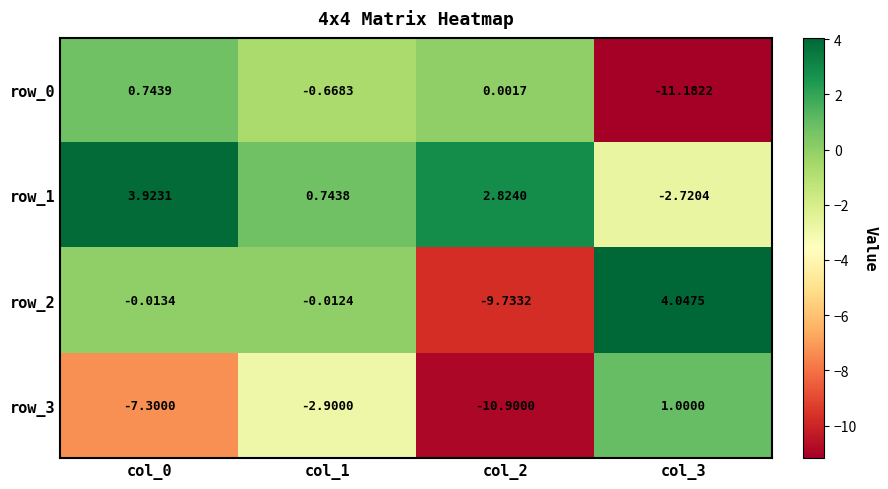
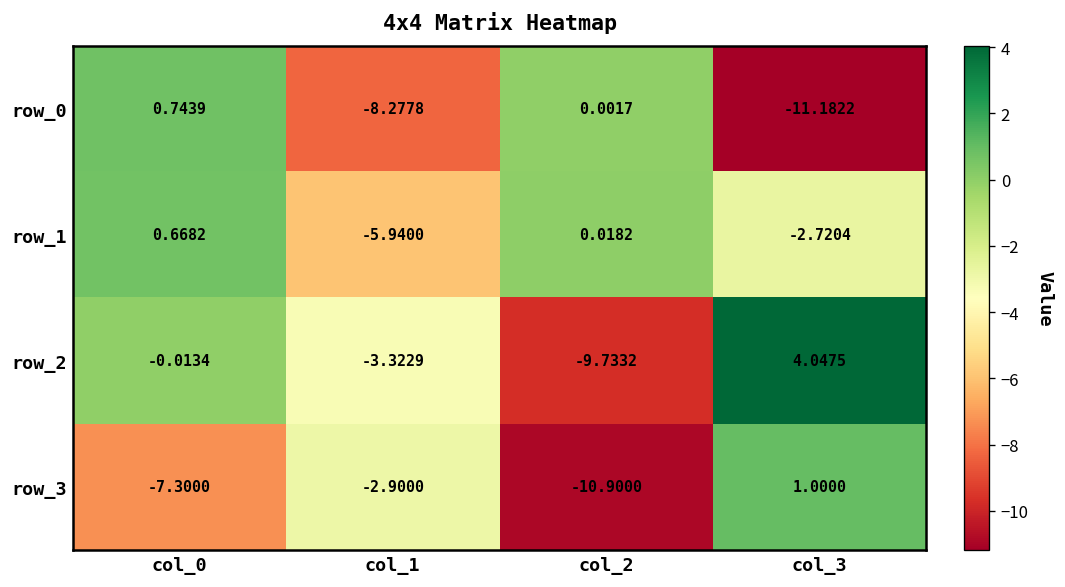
  {
    "row_0": {
      "col_0": 0.7439,
-     "col_1": -0.6683,
+     "col_1": -8.2778,
      "col_2": 0.0017,
      "col_3": -11.1822
    },
    "row_1": {
-     "col_0": 3.9231,
-     "col_1": 0.7438,
-     "col_2": 2.8240,
+     "col_0": 0.6682,
+     "col_1": -5.9400,
+     "col_2": 0.0182,
      "col_3": -2.7204
    },
    "row_2": {
      "col_0": -0.0134,
-     "col_1": -0.0124,
+     "col_1": -3.3229,
      "col_2": -9.7332,
      "col_3": 4.0475
    },
    "row_3": {
      "col_0": -7.3000,
      "col_1": -2.9000,
      "col_2": -10.9000,
      "col_3": 1.0000
    }
  }
